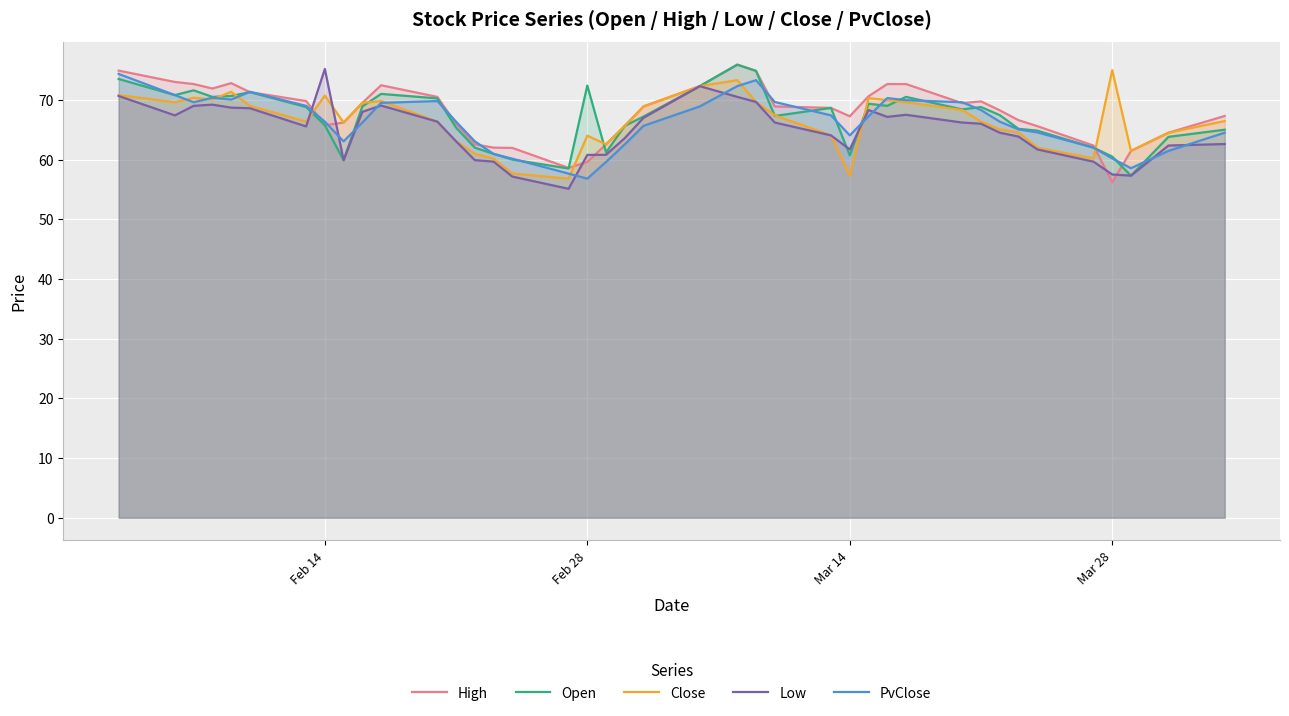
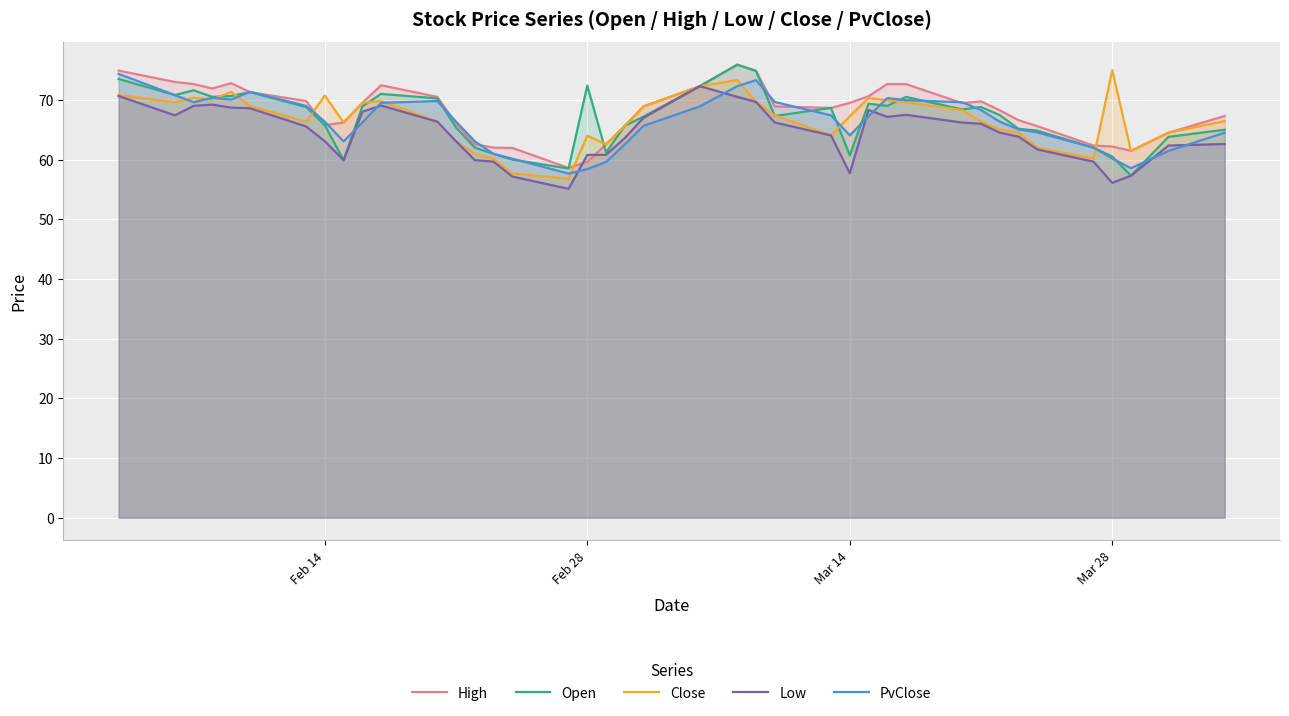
  {
    "High": {
      "Feb 28": 60,
-     "Mar 14": 67,
-     "Mar 28": 56
+     "Mar 14": 70,
+     "Mar 28": 62
    },
    "Open": {
      "Feb 28": 72,
      "Mar 14": 61
    },
    "Close": {
      "Feb 14": 71,
      "Feb 28": 64,
-     "Mar 14": 57,
+     "Mar 14": 67,
      "Mar 28": 75
    },
    "Low": {
-     "Feb 14": 75,
+     "Feb 14": 63,
      "Feb 28": 61,
-     "Mar 14": 62,
-     "Mar 28": 58
+     "Mar 14": 58,
+     "Mar 28": 56
    },
    "PvClose": {
      "Feb 14": 66,
-     "Feb 28": 57,
+     "Feb 28": 58,
      "Mar 14": 64
    }
  }
